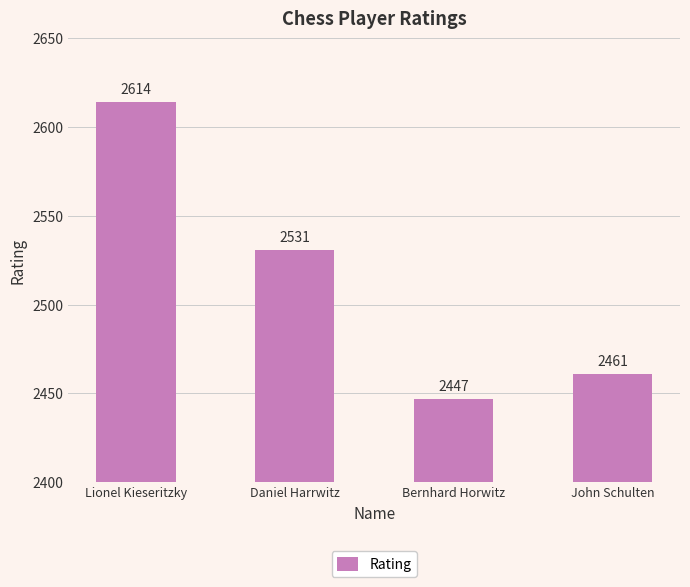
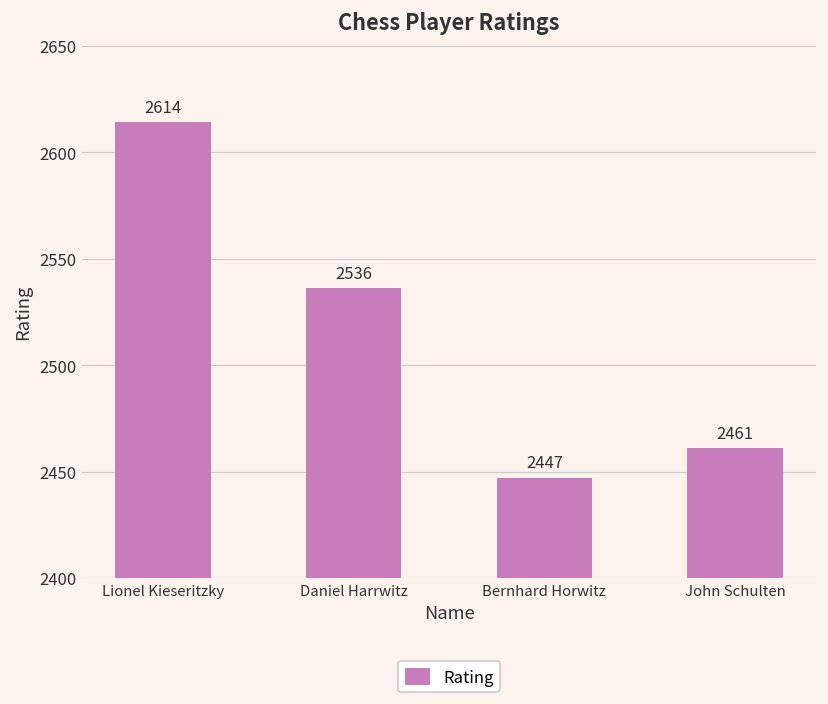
  {
    "Lionel Kieseritzky": 2614,
-   "Daniel Harrwitz": 2531,
+   "Daniel Harrwitz": 2536,
    "Bernhard Horwitz": 2447,
    "John Schulten": 2461
  }
